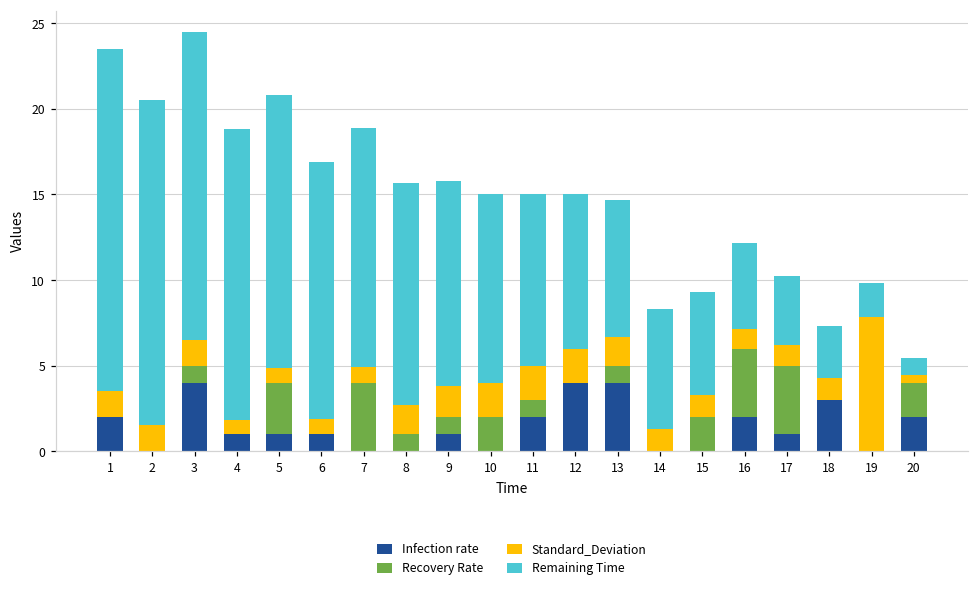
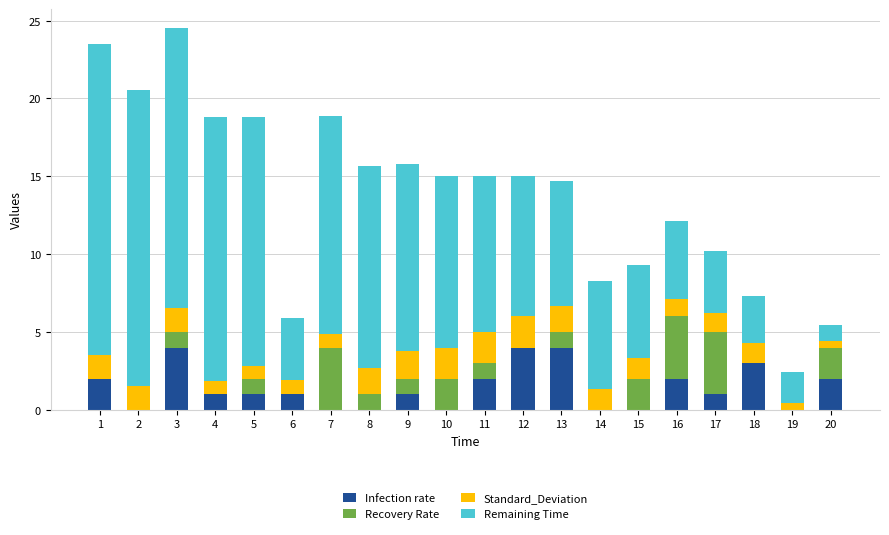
  {
    "Infection rate": {
      "1": 2.0,
      "2": 0.0,
      "3": 4.0,
      "4": 1.0,
      "5": 1.0,
      "6": 1.0,
      "7": 0.0,
      "8": 0.0,
      "9": 1.0,
      "10": 0.0,
      "11": 2.0,
      "12": 4.0,
      "13": 4.0,
      "14": 0.0,
      "15": 0.0,
      "16": 2.0,
      "17": 1.0,
      "18": 3.0,
      "19": 0.0,
      "20": 2.0
    },
    "Recovery Rate": {
-     "5": 3
+     "5": 1
    },
    "Standard_Deviation": {
      "1": 1.5,
      "2": 1.5,
      "3": 1.5,
      "4": 0.8,
      "5": 0.8,
      "6": 0.9,
      "7": 0.9,
      "8": 1.7,
      "9": 1.8,
      "10": 2.0,
      "11": 2.0,
      "12": 2.0,
      "13": 1.7,
      "14": 1.3,
      "15": 1.3,
      "16": 1.1,
      "17": 1.2,
      "18": 1.3,
-     "19": 7.8,
+     "19": 0.4,
      "20": 0.4
    },
    "Remaining Time": {
      "1": 20,
      "2": 19,
      "3": 18,
      "4": 17,
      "5": 16,
-     "6": 15,
+     "6": 4,
      "7": 14,
      "8": 13,
      "9": 12,
      "10": 11,
      "11": 10,
      "12": 9,
      "13": 8,
      "14": 7,
      "15": 6,
      "16": 5,
      "17": 4,
      "18": 3,
      "19": 2,
      "20": 1
    }
  }
